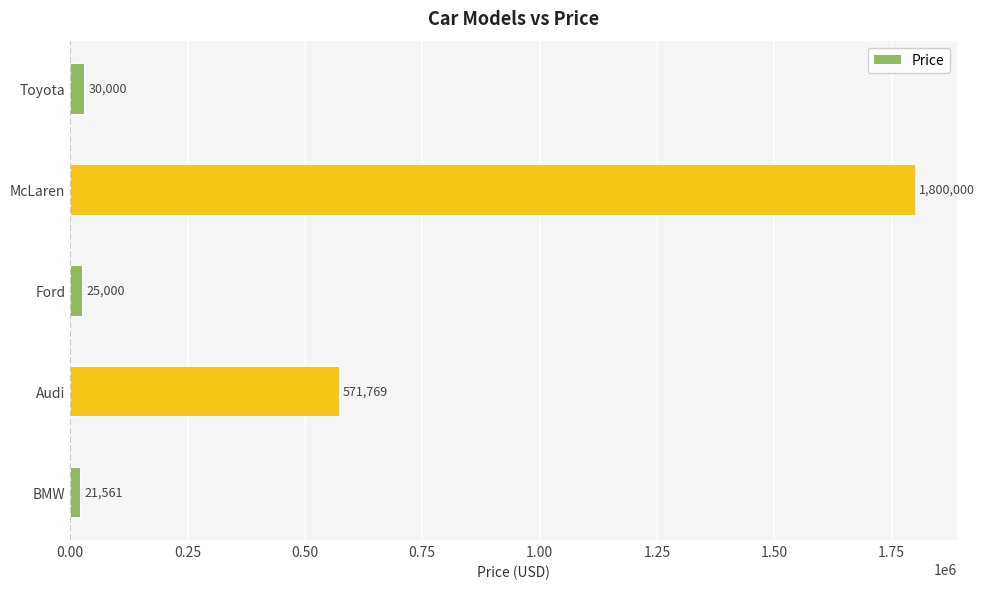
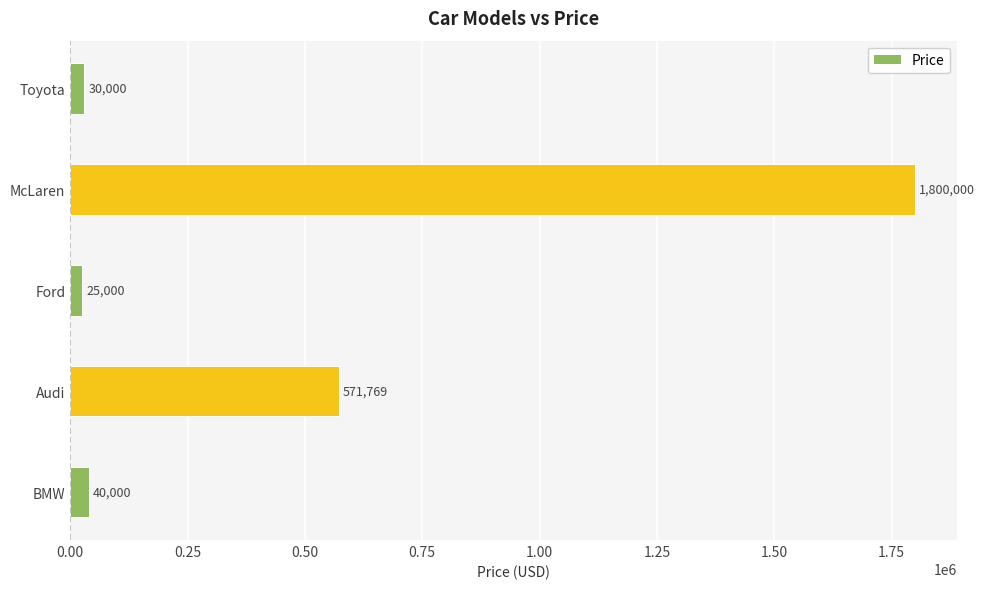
  {
    "Toyota": "30,000",
    "McLaren": "1,800,000",
    "Ford": "25,000",
    "Audi": "571,769",
-   "BMW": "21,561"
+   "BMW": "40,000"
  }
